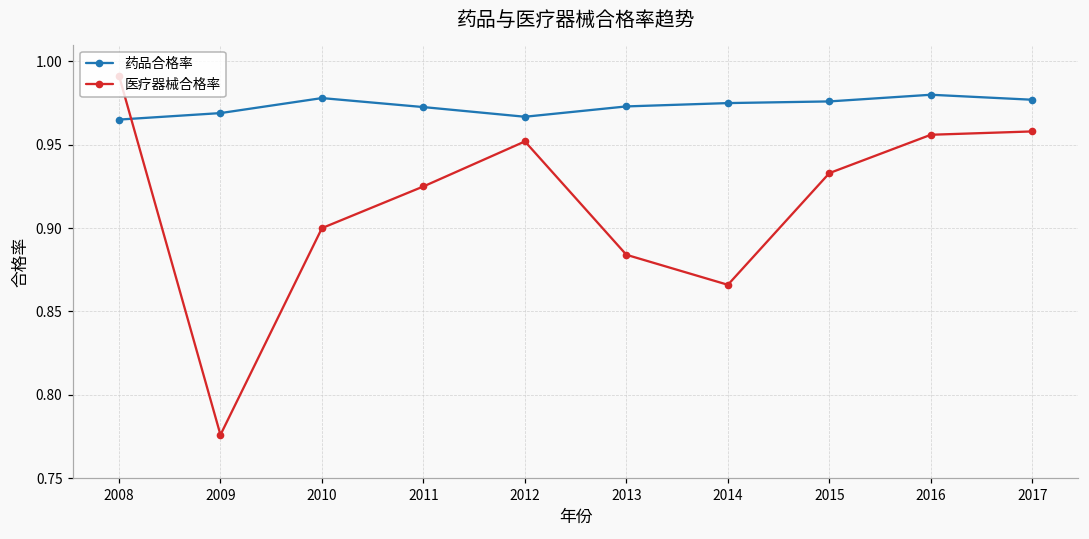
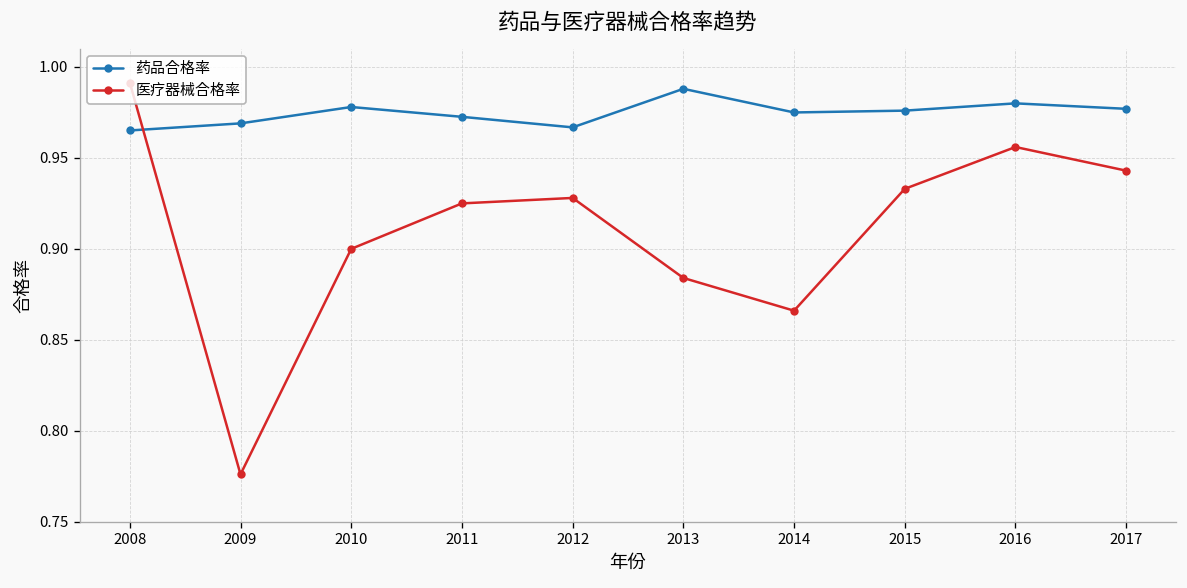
  {
    "药品合格率": {
      "2008": 0.965,
      "2009": 0.969,
      "2010": 0.978,
      "2011": 0.973,
      "2012": 0.967,
-     "2013": 0.973,
+     "2013": 0.988,
      "2014": 0.975,
      "2015": 0.976,
      "2016": 0.980,
      "2017": 0.977
    },
    "医疗器械合格率": {
      "2009": 0.776,
      "2010": 0.900,
      "2011": 0.925,
-     "2012": 0.952,
+     "2012": 0.928,
      "2013": 0.884,
      "2014": 0.866,
      "2015": 0.933,
      "2016": 0.956,
-     "2017": 0.958
+     "2017": 0.943
    }
  }
